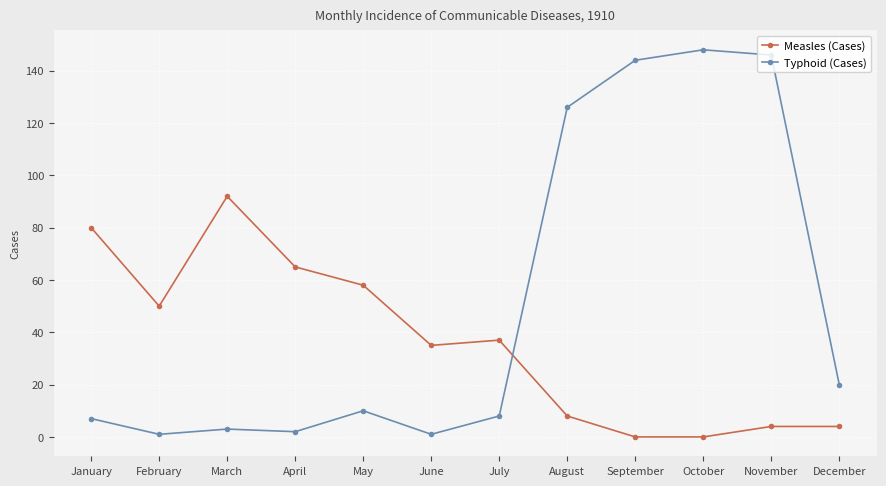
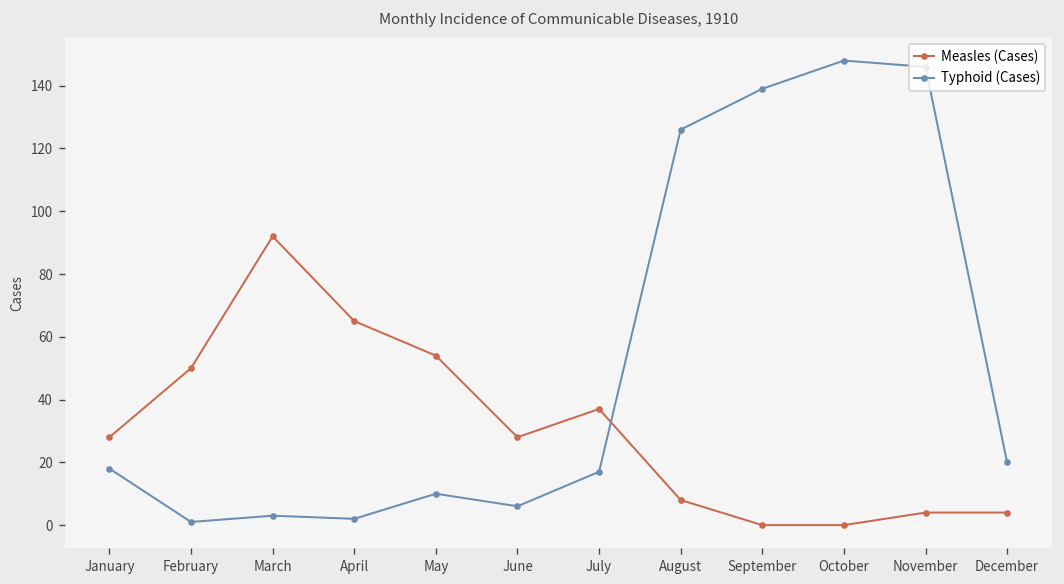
  {
    "Measles (Cases)": {
-     "January": 80,
+     "January": 28,
      "February": 50,
      "March": 92,
      "April": 65,
-     "May": 58,
-     "June": 35,
+     "May": 54,
+     "June": 28,
      "July": 37,
      "August": 8,
      "September": 0,
      "October": 0,
      "November": 4,
      "December": 4
    },
    "Typhoid (Cases)": {
-     "January": 7,
+     "January": 18,
      "February": 1,
      "March": 3,
      "April": 2,
      "May": 10,
-     "June": 1,
-     "July": 8,
+     "June": 6,
+     "July": 17,
      "August": 126,
-     "September": 144,
+     "September": 139,
      "October": 148,
      "December": 20
    }
  }
